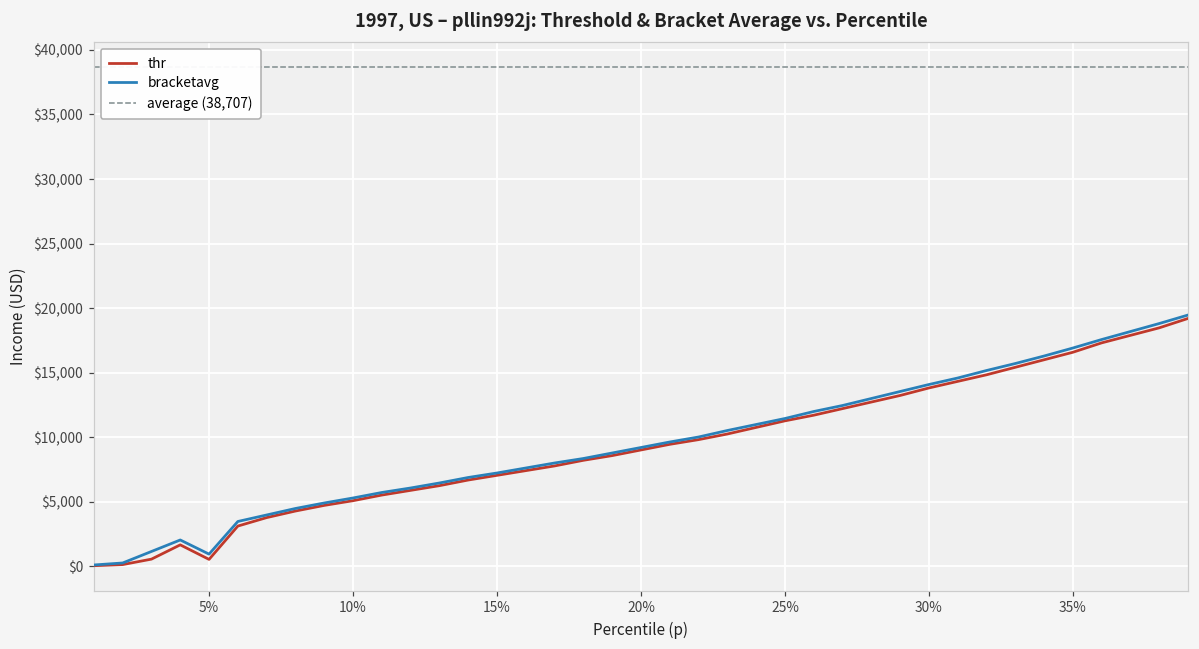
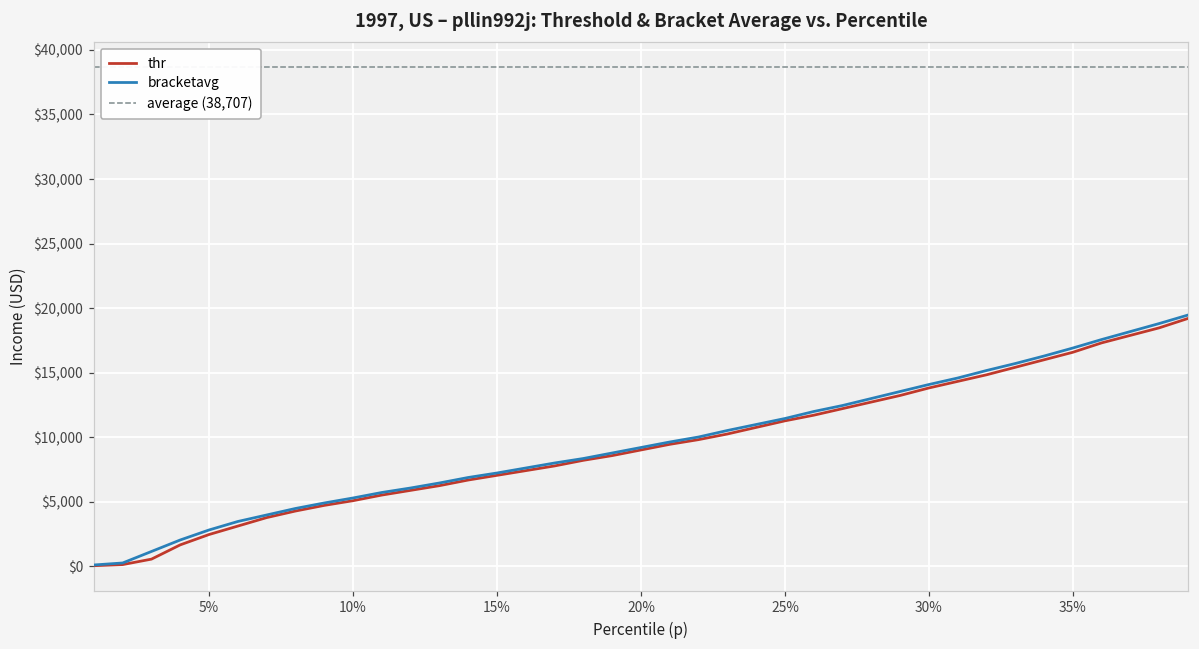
  {
    "thr": {
-     "5%": "$500",
+     "5%": "$2,500",
      "30%": "$13,800",
      "35%": "$16,600"
    },
    "bracketavg": {
-     "5%": "$1,000",
+     "5%": "$2,800",
      "30%": "$14,100",
      "35%": "$16,900"
    }
  }
